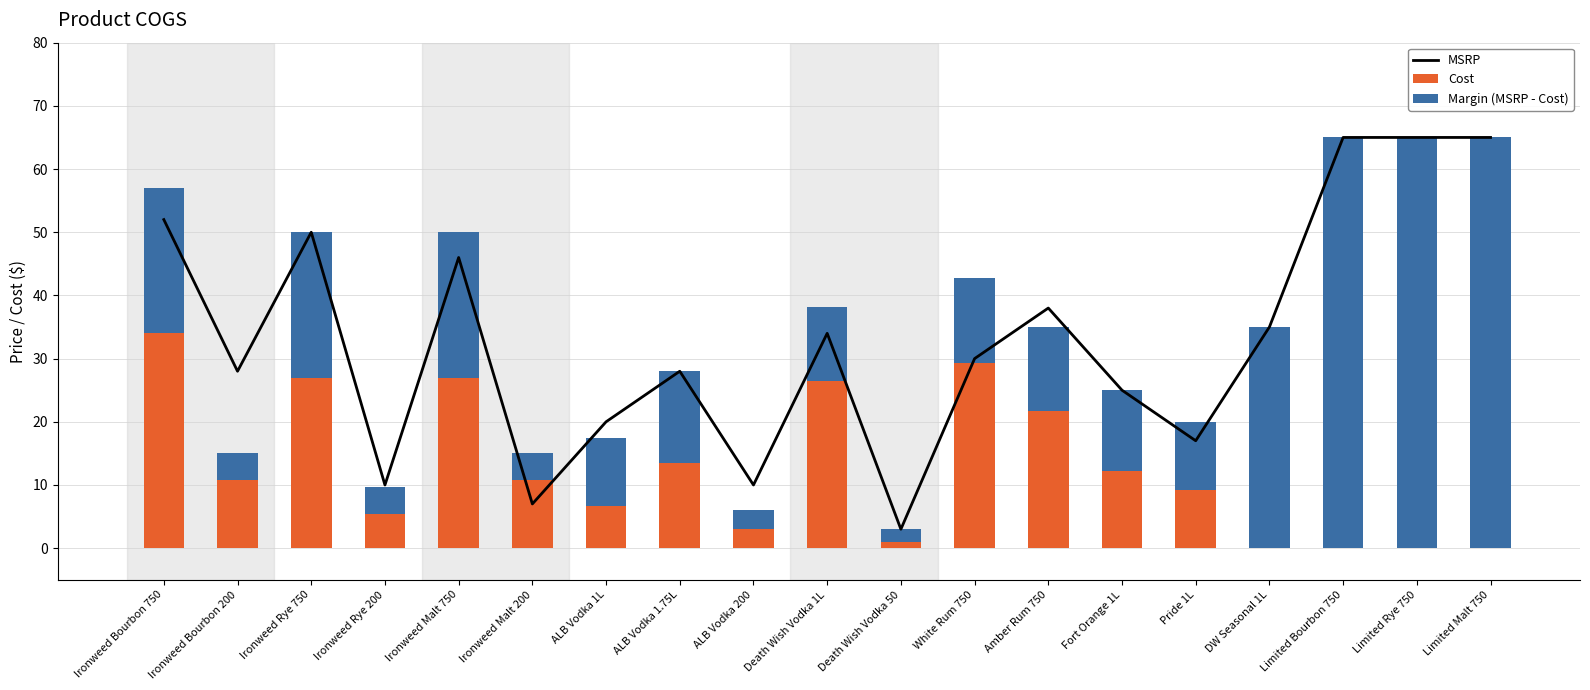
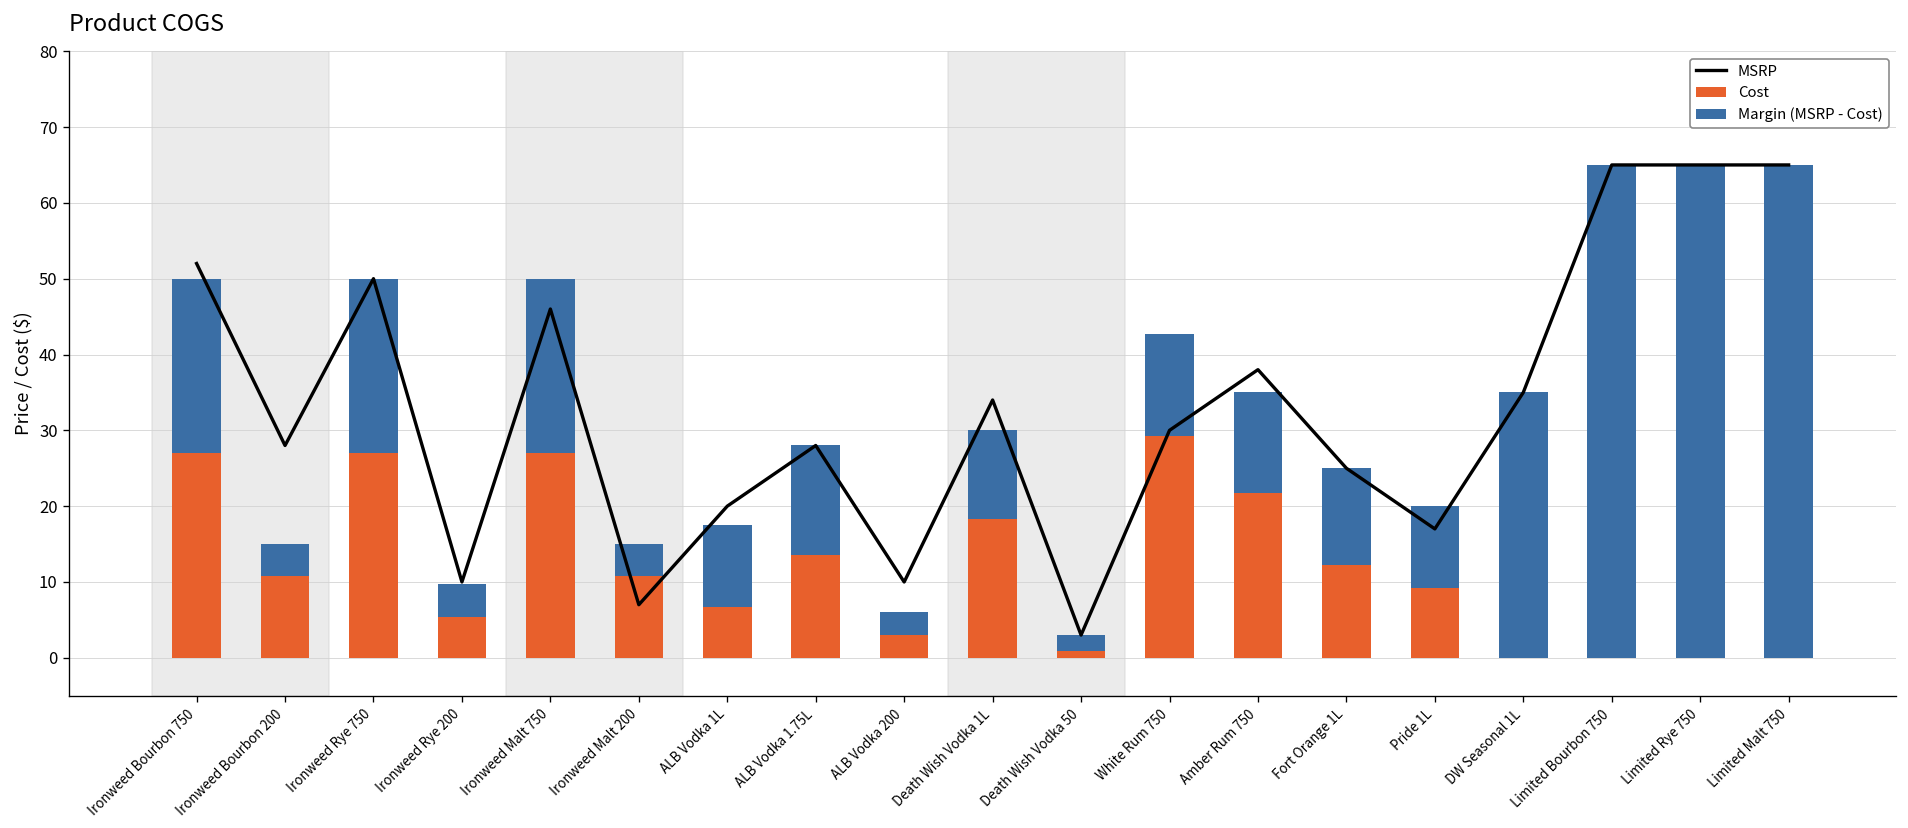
  {
    "Cost": {
-     "Ironweed Bourbon 750": 34,
+     "Ironweed Bourbon 750": 27,
      "Ironweed Bourbon 200": 11,
      "Ironweed Rye 750": 27,
      "Ironweed Rye 200": 5,
      "Ironweed Malt 750": 27,
      "Ironweed Malt 200": 11,
      "ALB Vodka 1L": 7,
      "ALB Vodka 1.75L": 14,
      "ALB Vodka 200": 3,
-     "Death Wish Vodka 1L": 27,
+     "Death Wish Vodka 1L": 18,
      "Death Wish Vodka 50": 1,
      "White Rum 750": 29,
      "Amber Rum 750": 22,
      "Fort Orange 1L": 12,
      "Pride 1L": 9,
      "DW Seasonal 1L": 0,
      "Limited Bourbon 750": 0,
      "Limited Rye 750": 0,
      "Limited Malt 750": 0
    },
    "MSRP": {
      "Ironweed Bourbon 750": 52,
      "Ironweed Bourbon 200": 28,
      "Ironweed Rye 750": 50,
      "Ironweed Rye 200": 10,
      "Ironweed Malt 750": 46,
      "Ironweed Malt 200": 7,
      "ALB Vodka 1L": 20,
      "ALB Vodka 1.75L": 28,
      "ALB Vodka 200": 10,
      "Death Wish Vodka 1L": 34,
      "Death Wish Vodka 50": 3,
      "White Rum 750": 30,
      "Amber Rum 750": 38,
      "Fort Orange 1L": 25,
      "Pride 1L": 17,
      "DW Seasonal 1L": 35,
      "Limited Bourbon 750": 65,
      "Limited Rye 750": 65,
      "Limited Malt 750": 65
    },
    "Margin (MSRP - Cost)": {
      "Ironweed Bourbon 750": 23,
      "Ironweed Bourbon 200": 4,
      "Ironweed Rye 750": 23,
      "Ironweed Rye 200": 4,
      "Ironweed Malt 750": 23,
      "Ironweed Malt 200": 4,
      "ALB Vodka 1L": 11,
      "ALB Vodka 1.75L": 15,
      "ALB Vodka 200": 3,
      "Death Wish Vodka 1L": 12,
      "Death Wish Vodka 50": 2,
      "White Rum 750": 14,
      "Amber Rum 750": 13,
      "Fort Orange 1L": 13,
      "Pride 1L": 11,
      "DW Seasonal 1L": 35,
      "Limited Bourbon 750": 65,
      "Limited Rye 750": 65,
      "Limited Malt 750": 65
    }
  }
